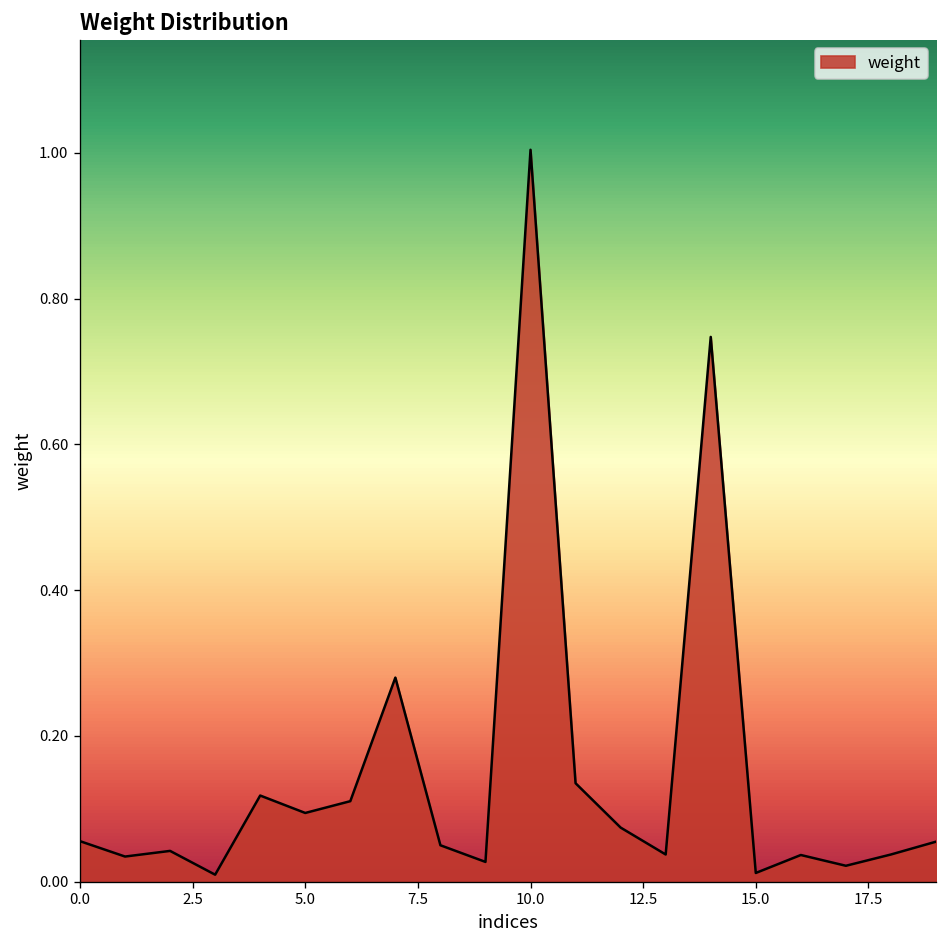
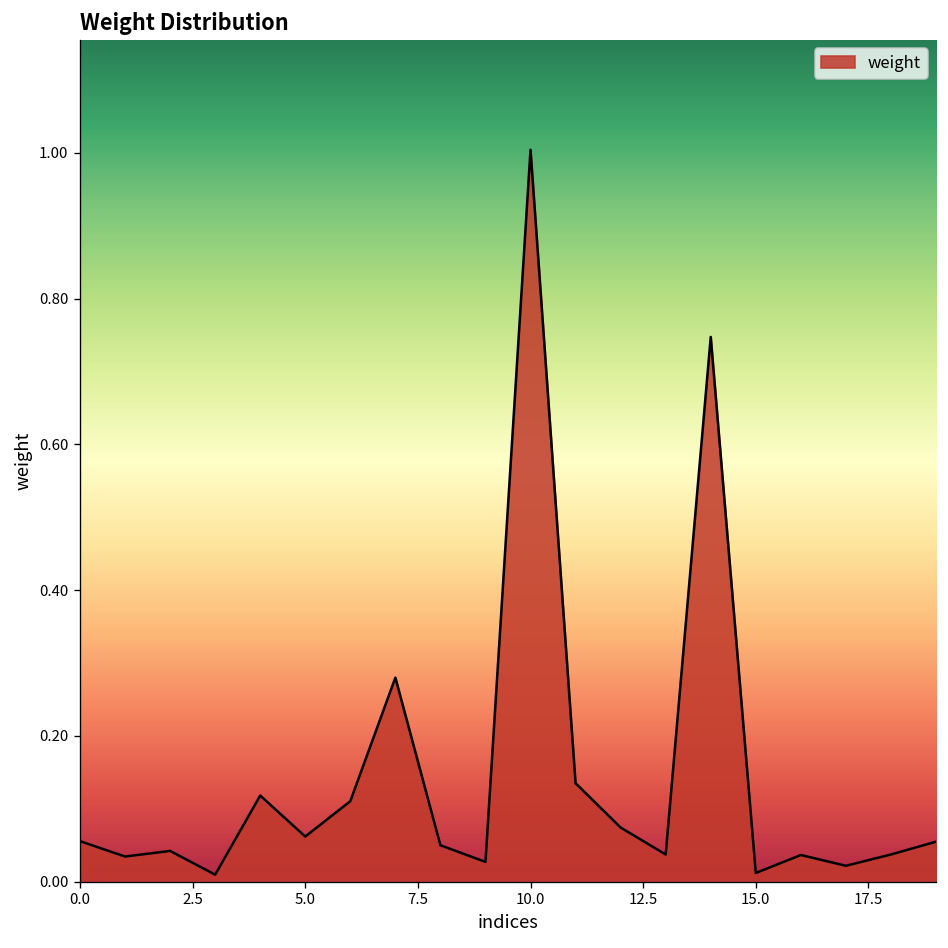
  {
    "0.0": 0.06,
-   "5.0": 0.09,
+   "5.0": 0.06,
    "10.0": 1.00,
    "15.0": 0.01
  }
